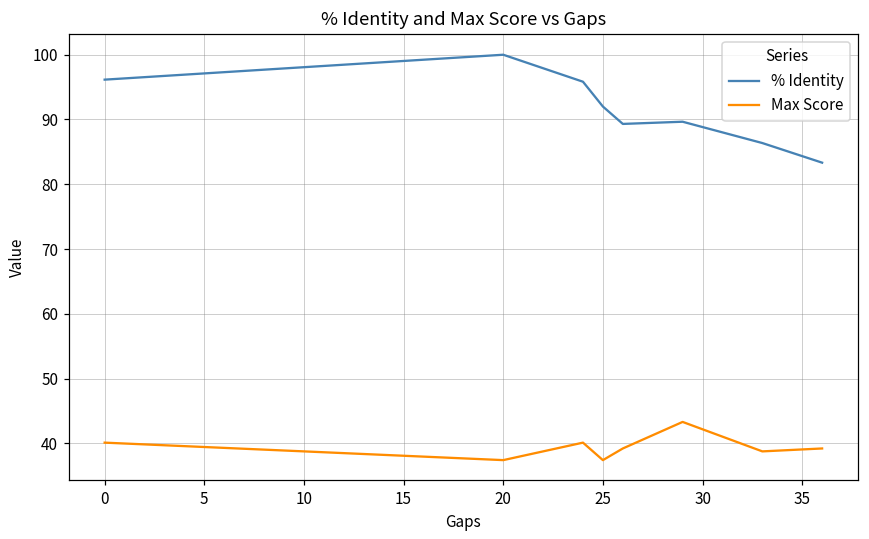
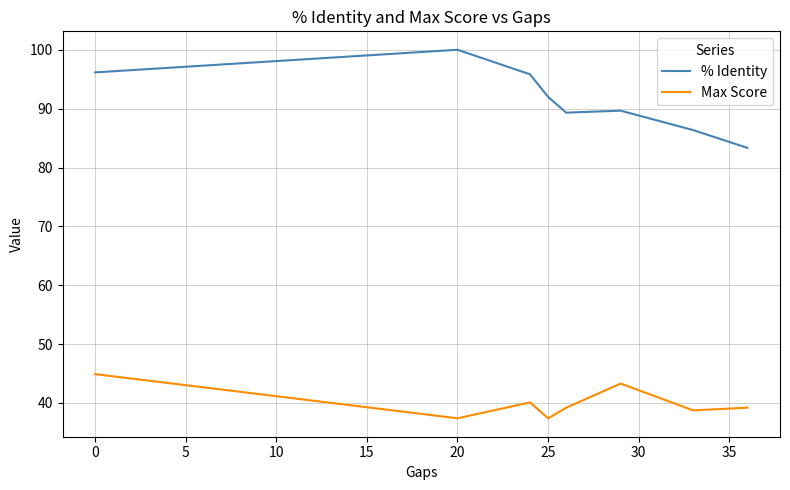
  {
    "% Identity": {
      "0": 96,
      "20": 100,
      "25": 92
    },
    "Max Score": {
-     "0": 40,
+     "0": 45,
      "20": 37,
      "25": 37
    }
  }
